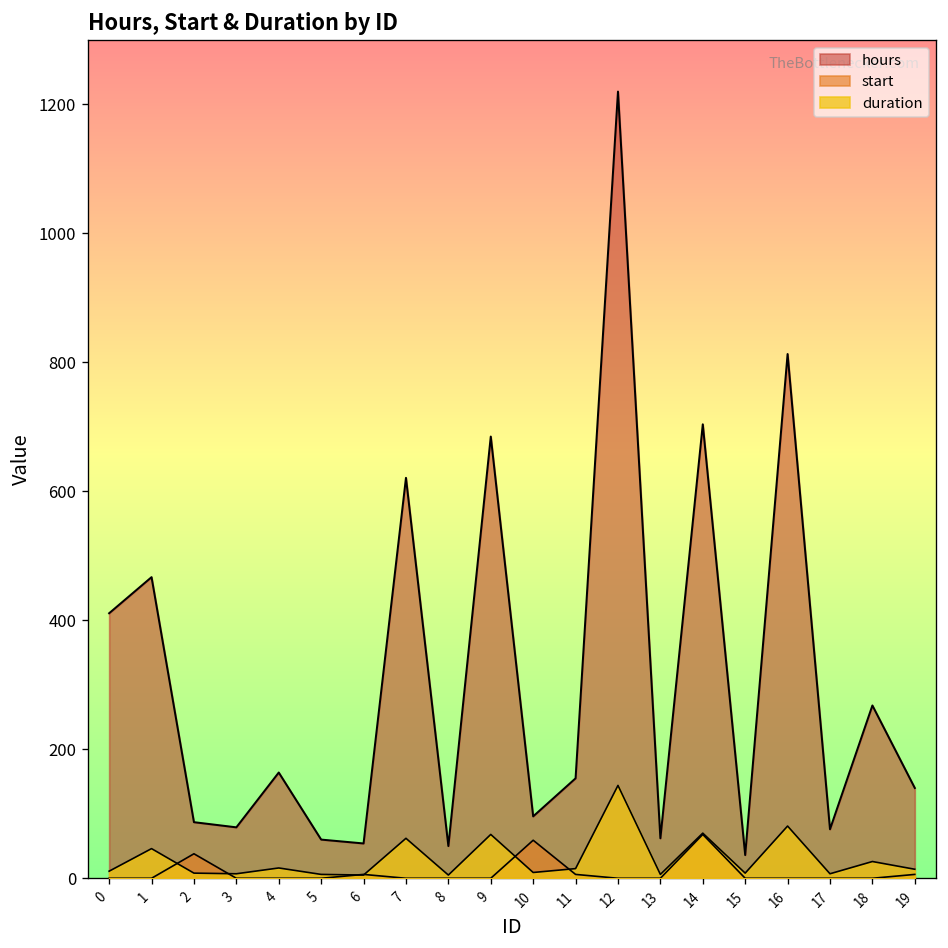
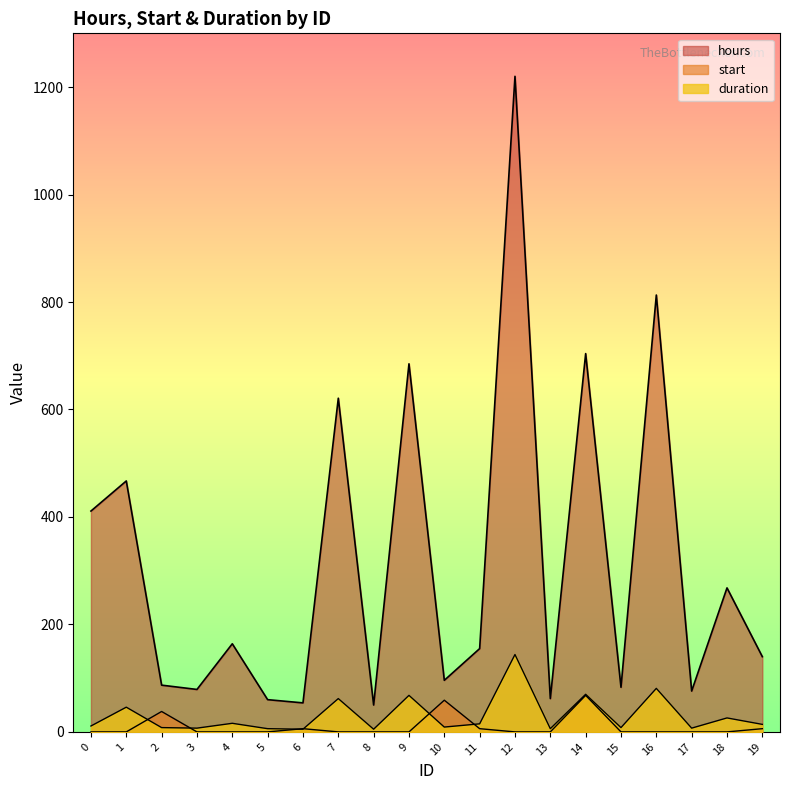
  {
    "hours": {
      "0": 410,
      "1": 470,
      "2": 90,
      "3": 80,
      "4": 160,
      "5": 60,
      "6": 50,
      "7": 620,
      "8": 50,
      "9": 690,
      "10": 100,
      "11": 160,
      "12": 1220,
      "13": 60,
      "14": 700,
-     "15": 40,
+     "15": 80,
      "16": 810,
      "17": 80,
      "18": 270,
      "19": 140
    },
    "start": {
      "0": 0,
      "1": 0,
      "2": 40,
      "3": 0,
      "4": 0,
      "5": 0,
      "7": 0,
      "8": 0,
      "9": 0,
      "10": 60,
      "11": 10,
      "12": 0,
      "13": 0,
      "15": 0,
      "16": 0,
      "17": 0,
      "18": 0,
      "19": 10
    },
    "duration": {
      "0": 10,
      "1": 50,
      "2": 10,
      "3": 10,
      "4": 20,
      "5": 10,
      "7": 60,
      "8": 10,
      "9": 70,
      "10": 10,
      "11": 20,
      "12": 140,
      "13": 10,
      "15": 10,
      "16": 80,
      "17": 10,
      "18": 30,
      "19": 10
    }
  }
